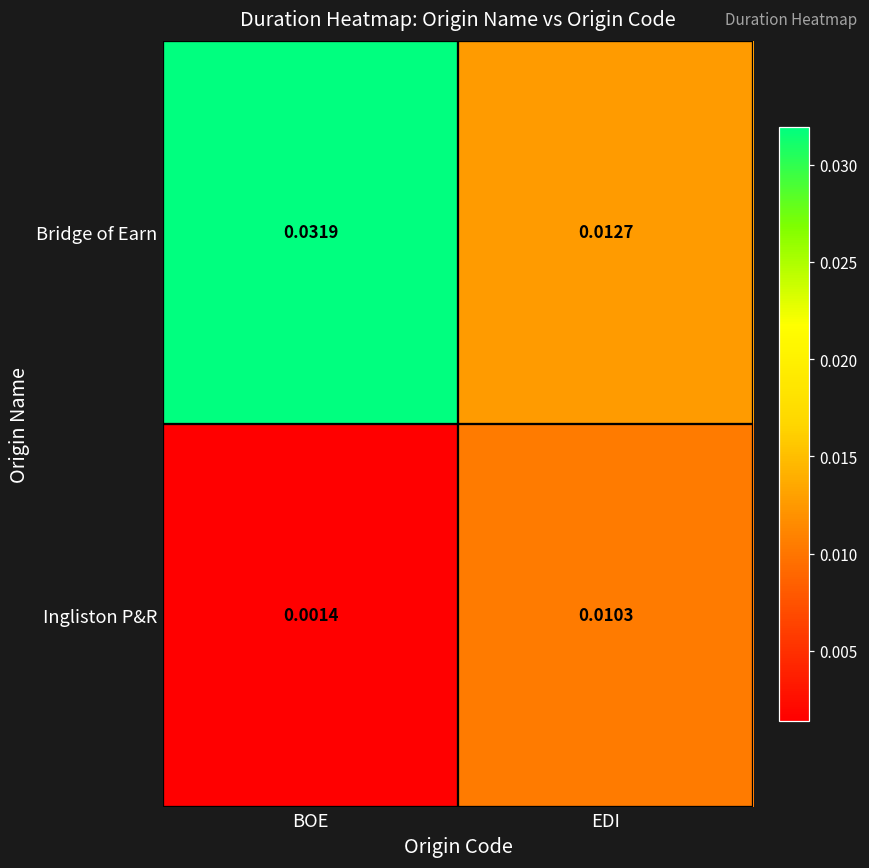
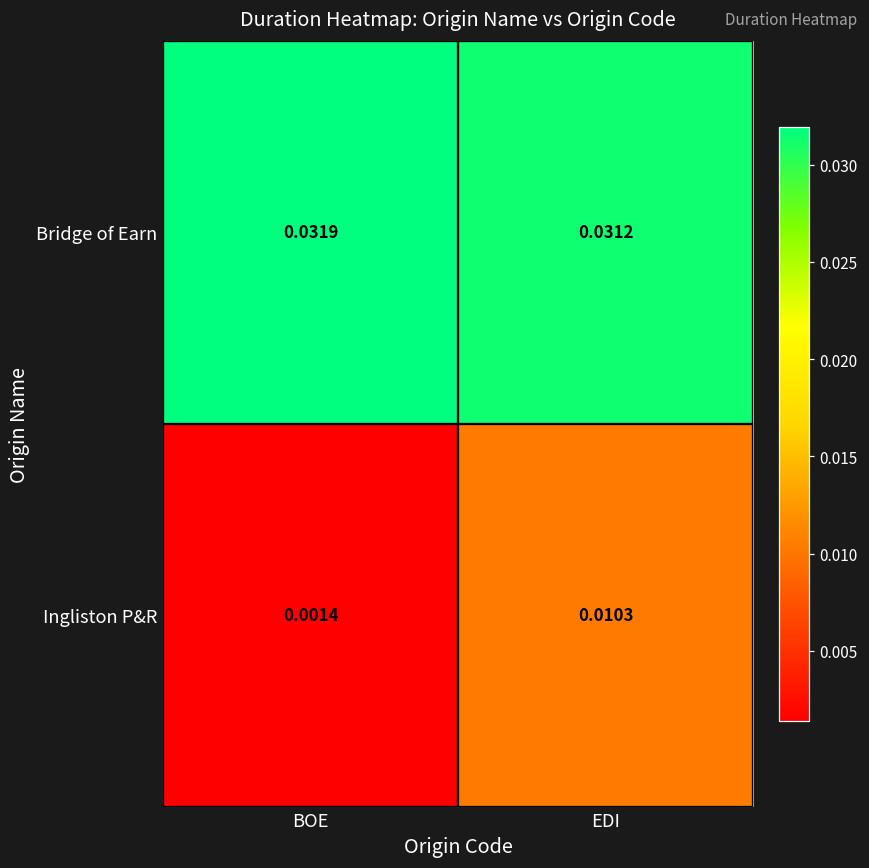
  {
    "Bridge of Earn": {
      "BOE": 0.0319,
-     "EDI": 0.0127
+     "EDI": 0.0312
    },
    "Ingliston P&R": {
      "BOE": 0.0014,
      "EDI": 0.0103
    }
  }
